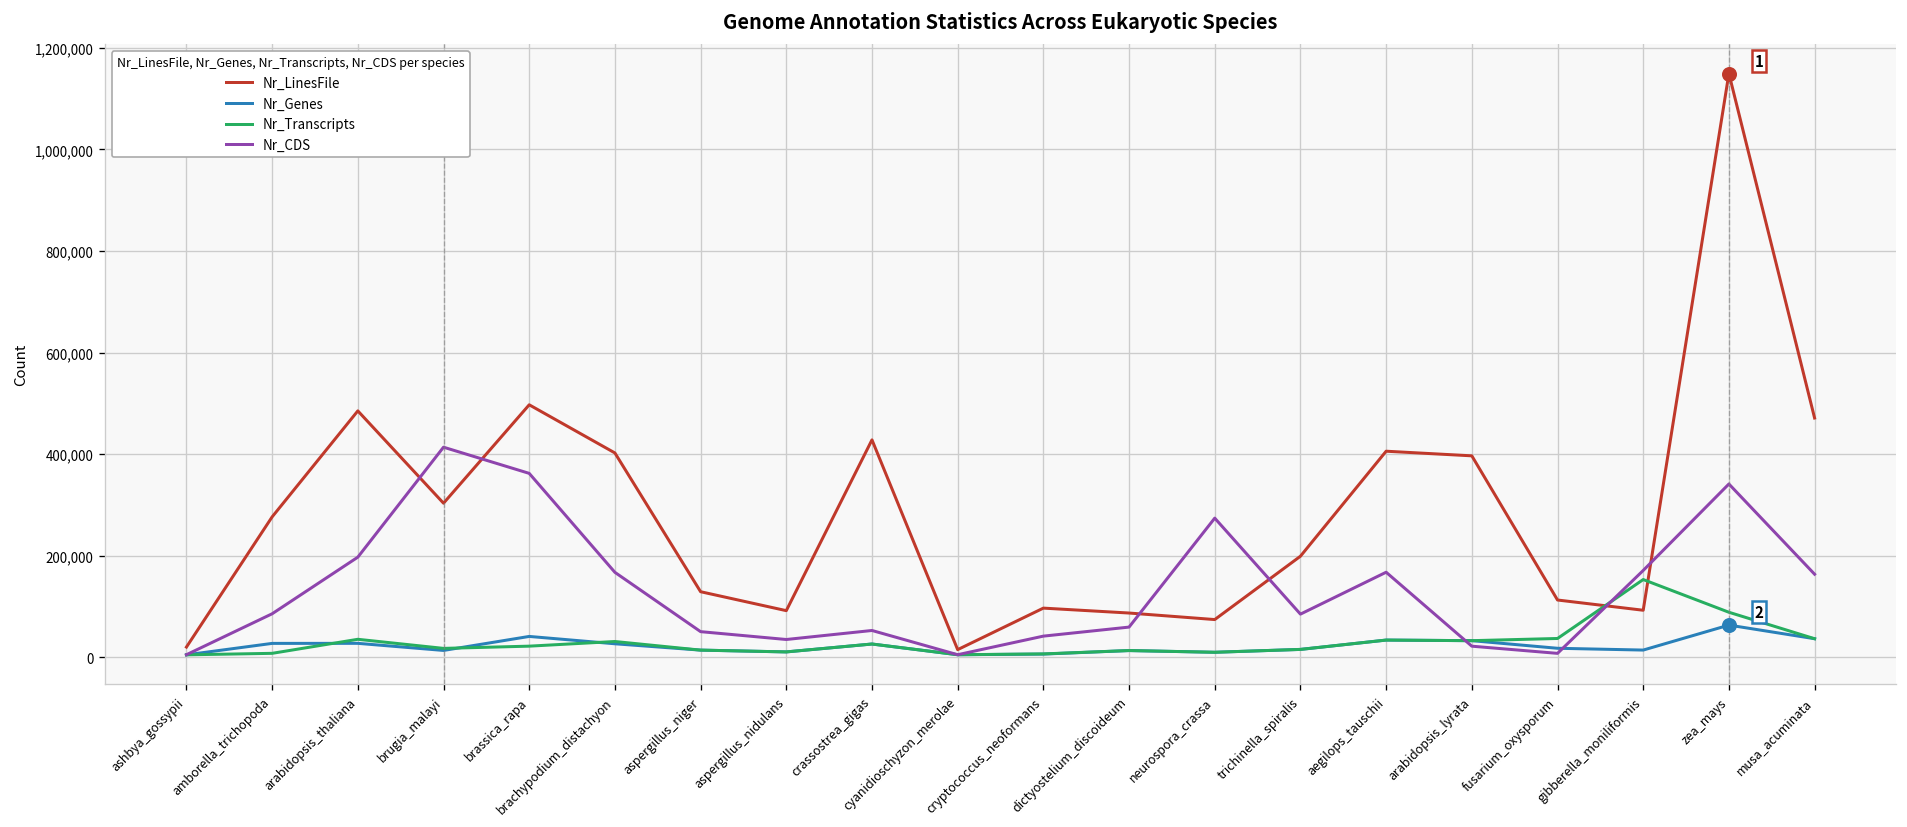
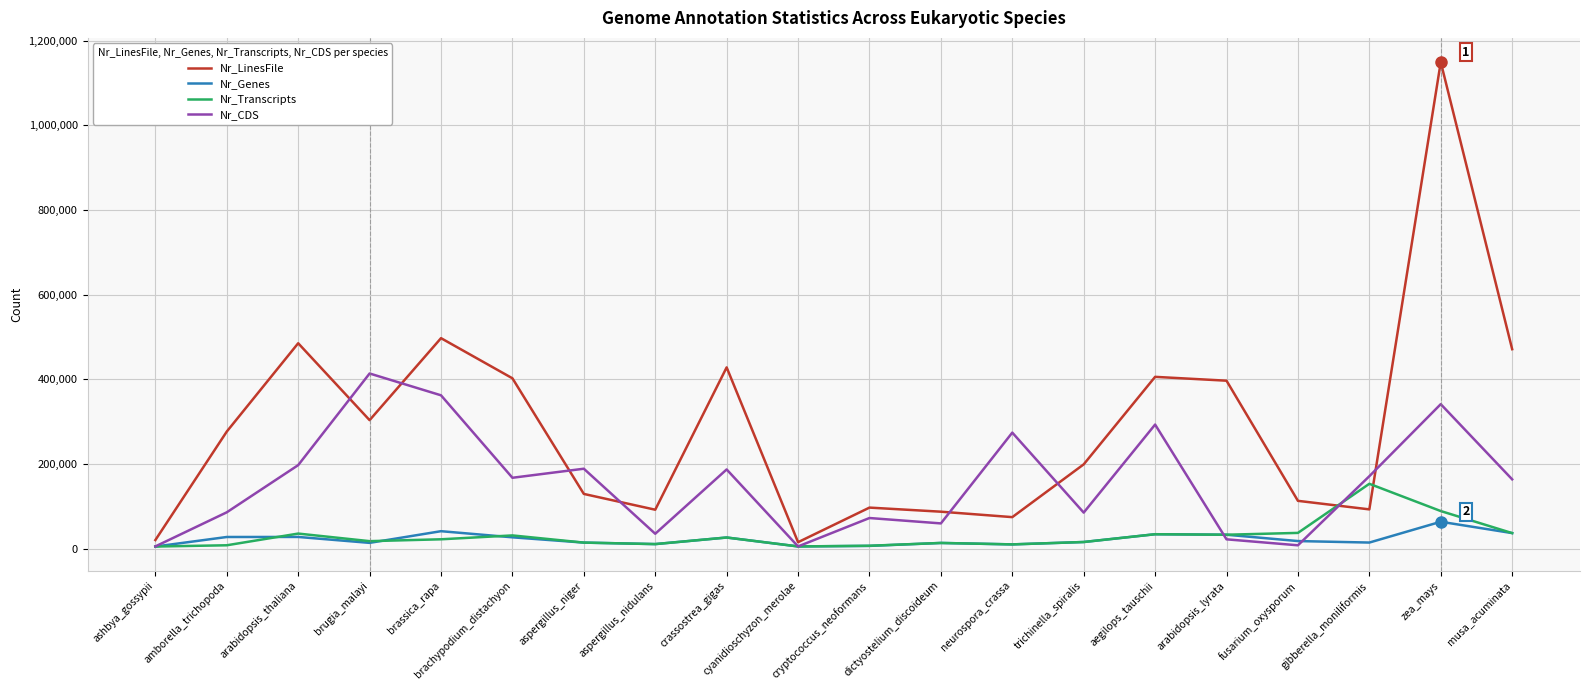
  {
    "Nr_Transcripts": {
      "amborella_trichopoda": "10,000",
      "arabidopsis_thaliana": "40,000",
      "brassica_rapa": "20,000",
      "fusarium_oxysporum": "40,000",
      "gibberella_moniliformis": "150,000"
    },
    "Nr_CDS": {
      "amborella_trichopoda": "90,000",
      "arabidopsis_thaliana": "200,000",
      "brugia_malayi": "410,000",
      "brassica_rapa": "360,000",
      "brachypodium_distachyon": "170,000",
-     "aspergillus_niger": "50,000",
+     "aspergillus_niger": "190,000",
      "aspergillus_nidulans": "30,000",
-     "crassostrea_gigas": "50,000",
-     "cryptococcus_neoformans": "40,000",
+     "crassostrea_gigas": "190,000",
+     "cryptococcus_neoformans": "70,000",
      "dictyostelium_discoideum": "60,000",
      "neurospora_crassa": "270,000",
      "trichinella_spiralis": "80,000",
-     "aegilops_tauschii": "170,000",
+     "aegilops_tauschii": "290,000",
      "arabidopsis_lyrata": "20,000",
      "fusarium_oxysporum": "10,000",
      "gibberella_moniliformis": "170,000",
      "zea_mays": "340,000",
      "musa_acuminata": "160,000"
    }
  }
